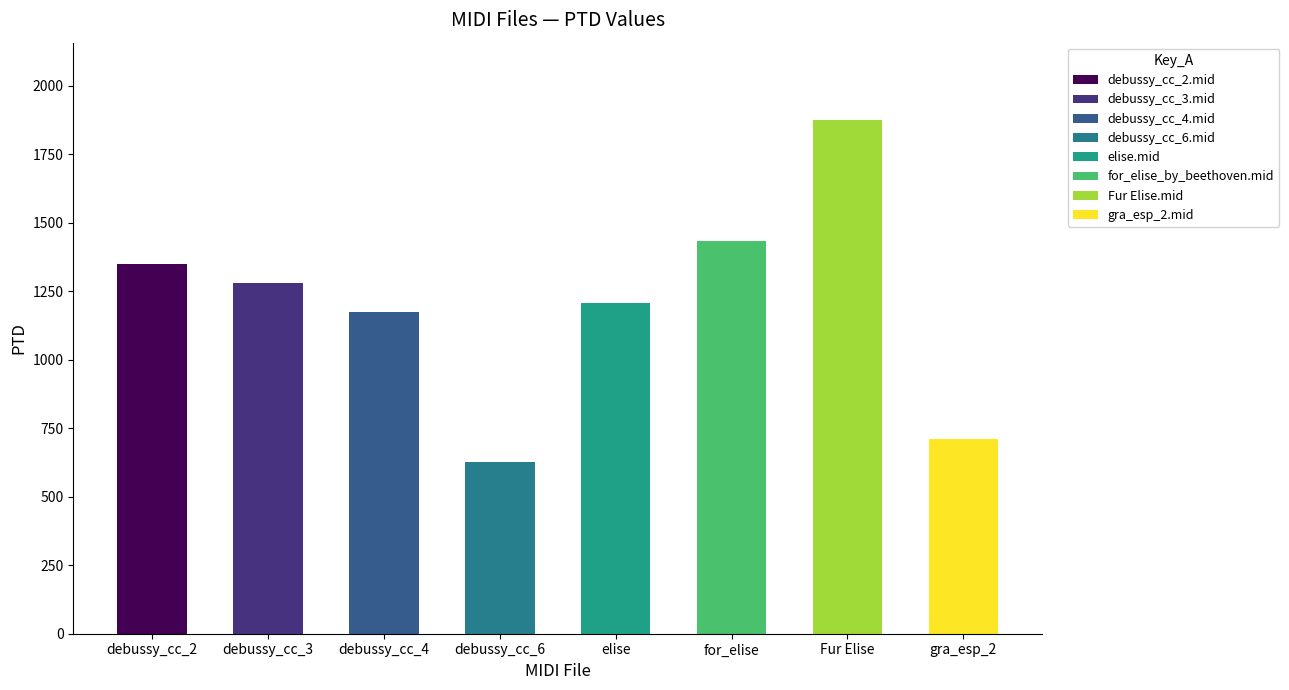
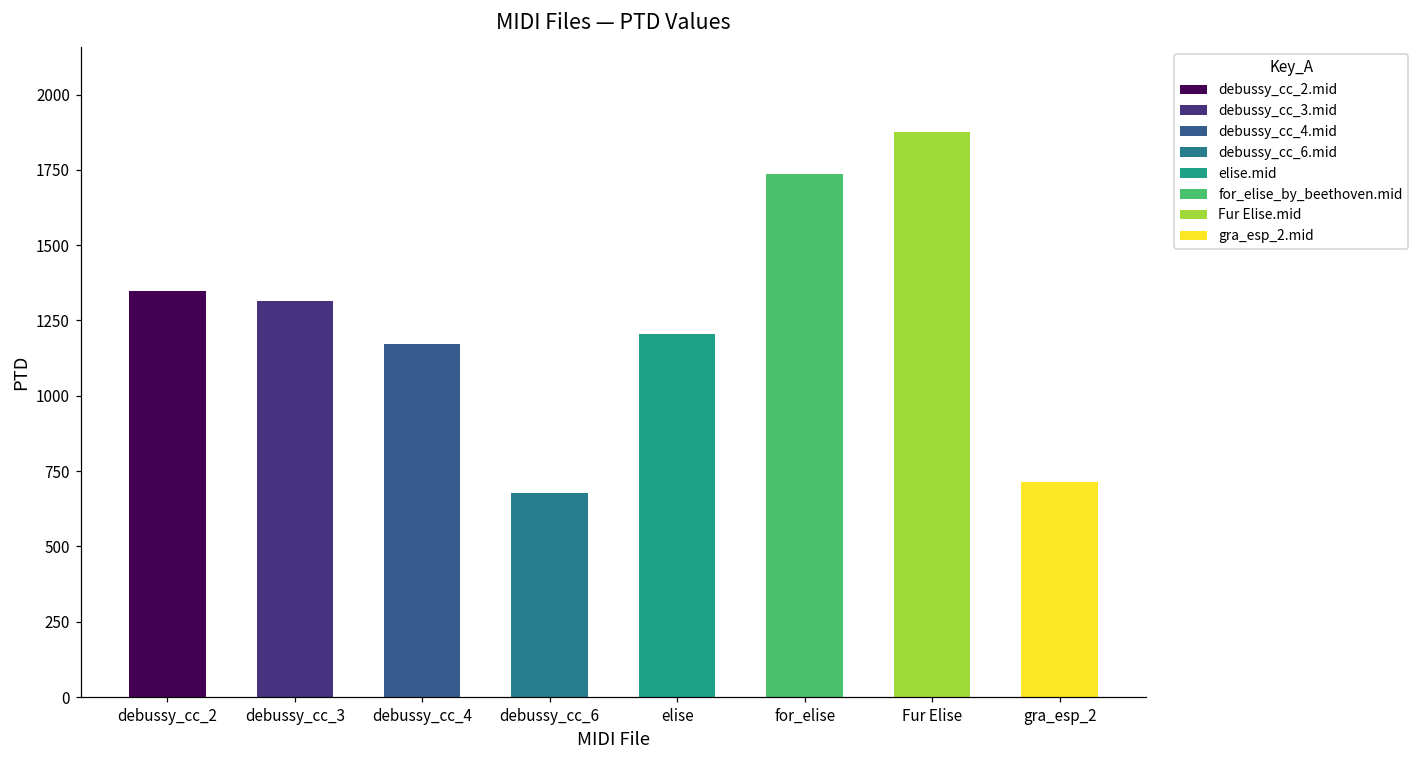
  {
    "debussy_cc_2": 1350,
-   "debussy_cc_3": 1280,
+   "debussy_cc_3": 1310,
    "debussy_cc_4": 1170,
-   "debussy_cc_6": 630,
+   "debussy_cc_6": 680,
    "elise": 1210,
-   "for_elise": 1430,
+   "for_elise": 1740,
    "Fur Elise": 1880,
    "gra_esp_2": 710
  }
